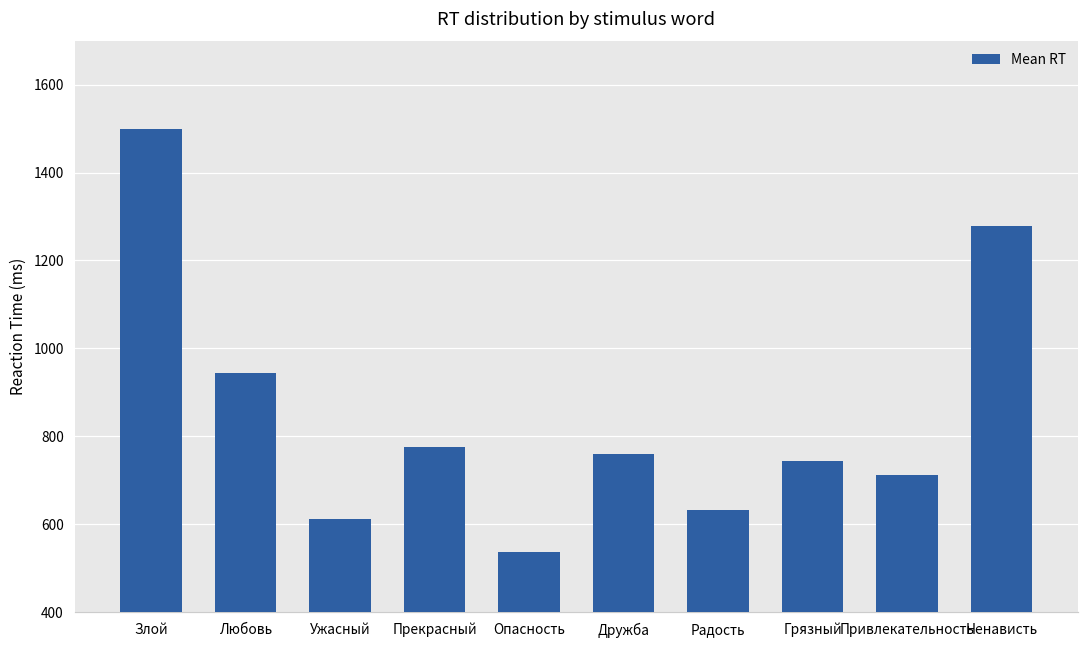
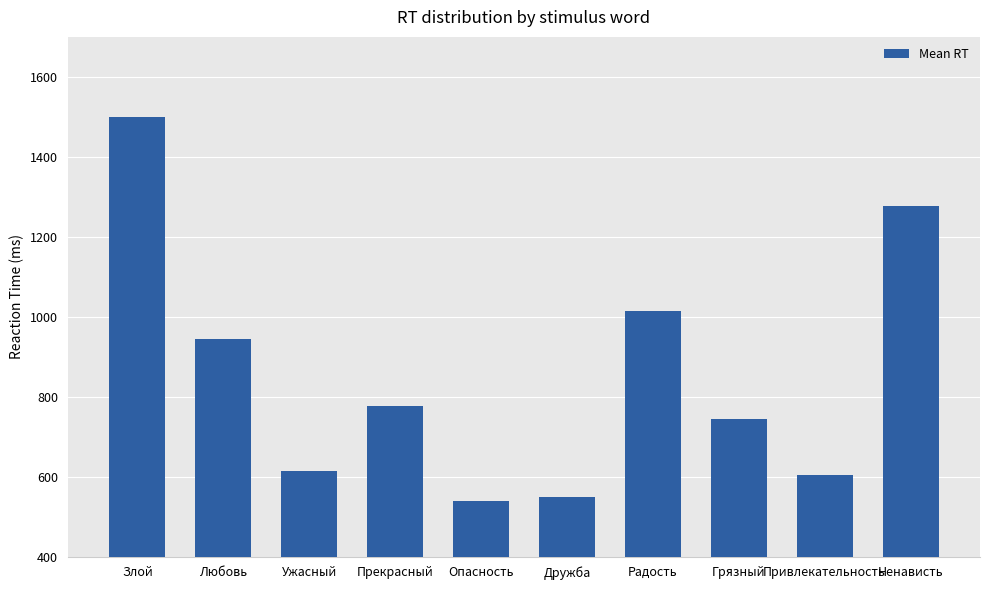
  {
    "Злой": 1500,
    "Любовь": 950,
    "Ужасный": 610,
    "Прекрасный": 780,
    "Опасность": 540,
-   "Дружба": 760,
-   "Радость": 630,
+   "Дружба": 550,
+   "Радость": 1010,
    "Грязный": 750,
-   "Привлекательность": 710,
+   "Привлекательность": 610,
    "Ненависть": 1280
  }
